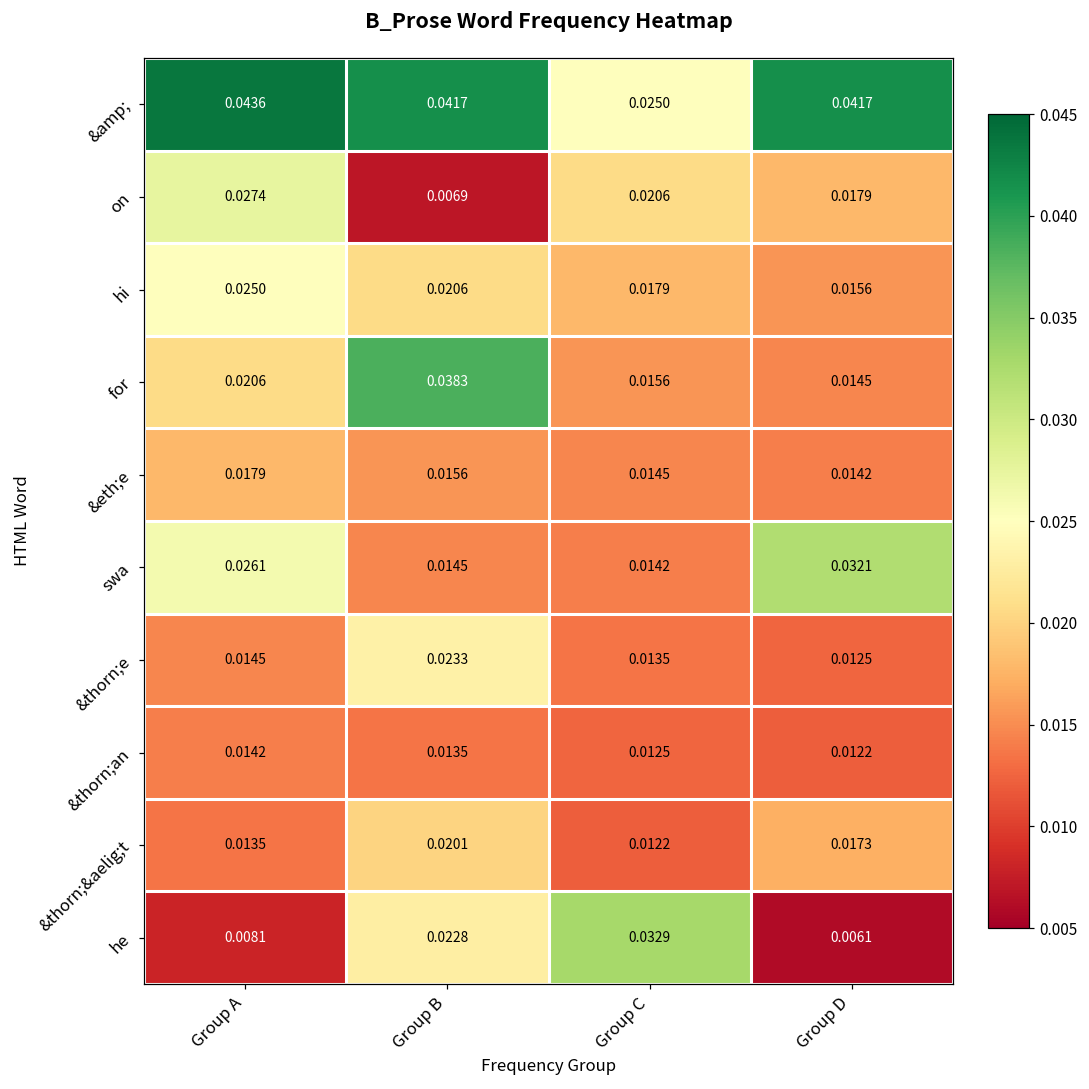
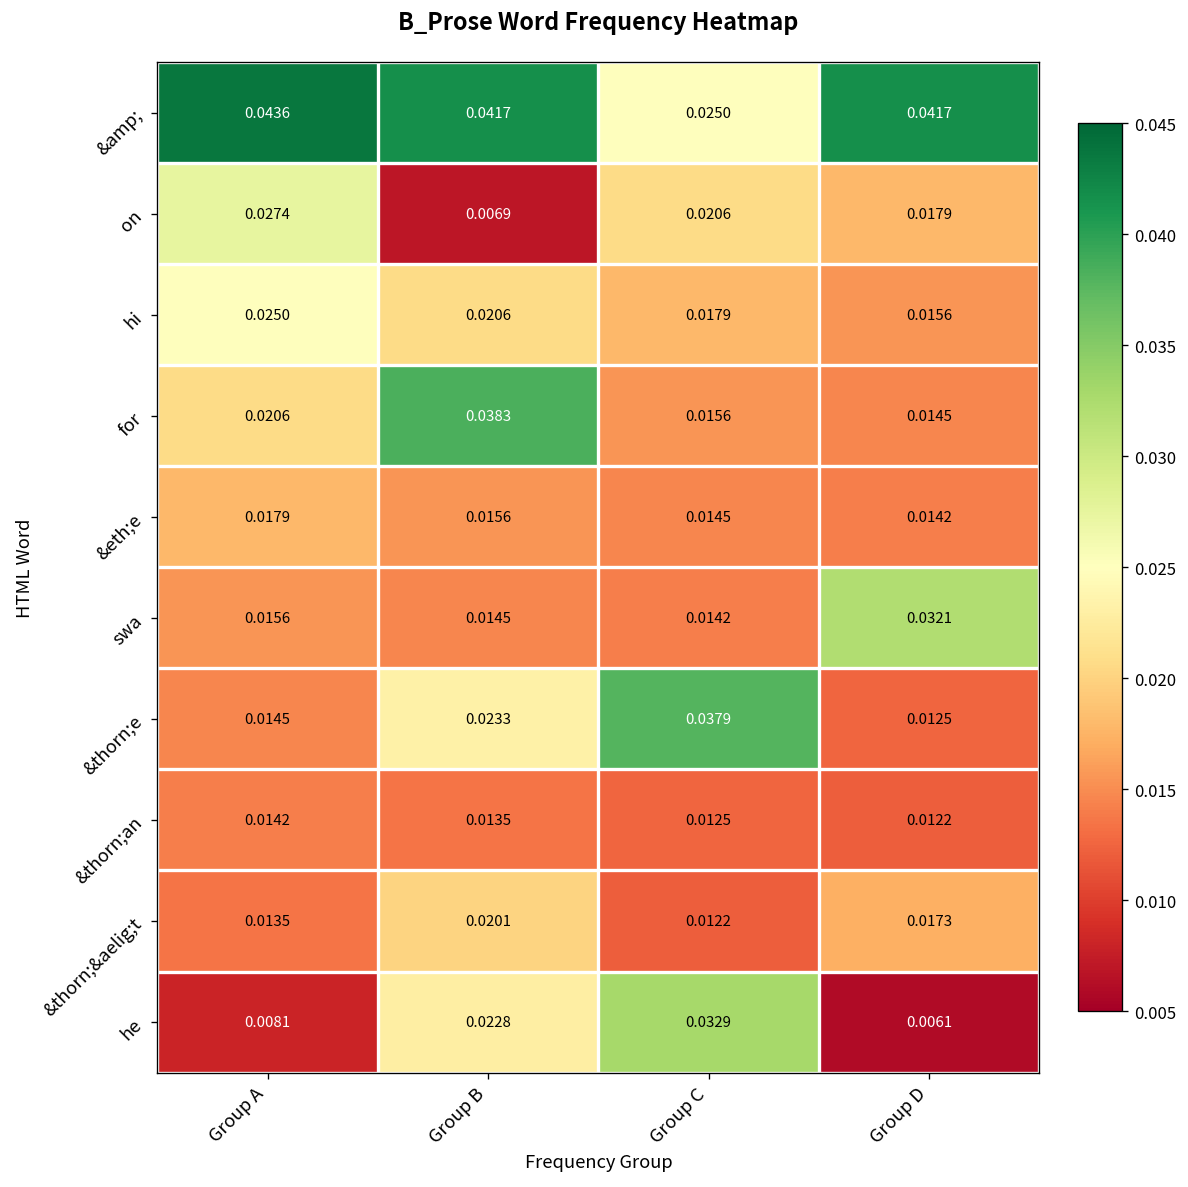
  {
    "&amp;": {
      "Group A": 0.0436,
      "Group B": 0.0417,
      "Group C": 0.0250,
      "Group D": 0.0417
    },
    "on": {
      "Group A": 0.0274,
      "Group B": 0.0069,
      "Group C": 0.0206,
      "Group D": 0.0179
    },
    "hi": {
      "Group A": 0.0250,
      "Group B": 0.0206,
      "Group C": 0.0179,
      "Group D": 0.0156
    },
    "for": {
      "Group A": 0.0206,
      "Group B": 0.0383,
      "Group C": 0.0156,
      "Group D": 0.0145
    },
    "&eth;e": {
      "Group A": 0.0179,
      "Group B": 0.0156,
      "Group C": 0.0145,
      "Group D": 0.0142
    },
    "swa": {
-     "Group A": 0.0261,
+     "Group A": 0.0156,
      "Group B": 0.0145,
      "Group C": 0.0142,
      "Group D": 0.0321
    },
    "&thorn;e": {
      "Group A": 0.0145,
      "Group B": 0.0233,
-     "Group C": 0.0135,
+     "Group C": 0.0379,
      "Group D": 0.0125
    },
    "&thorn;an": {
      "Group A": 0.0142,
      "Group B": 0.0135,
      "Group C": 0.0125,
      "Group D": 0.0122
    },
    "&thorn;&aelig;t": {
      "Group A": 0.0135,
      "Group B": 0.0201,
      "Group C": 0.0122,
      "Group D": 0.0173
    },
    "he": {
      "Group A": 0.0081,
      "Group B": 0.0228,
      "Group C": 0.0329,
      "Group D": 0.0061
    }
  }
